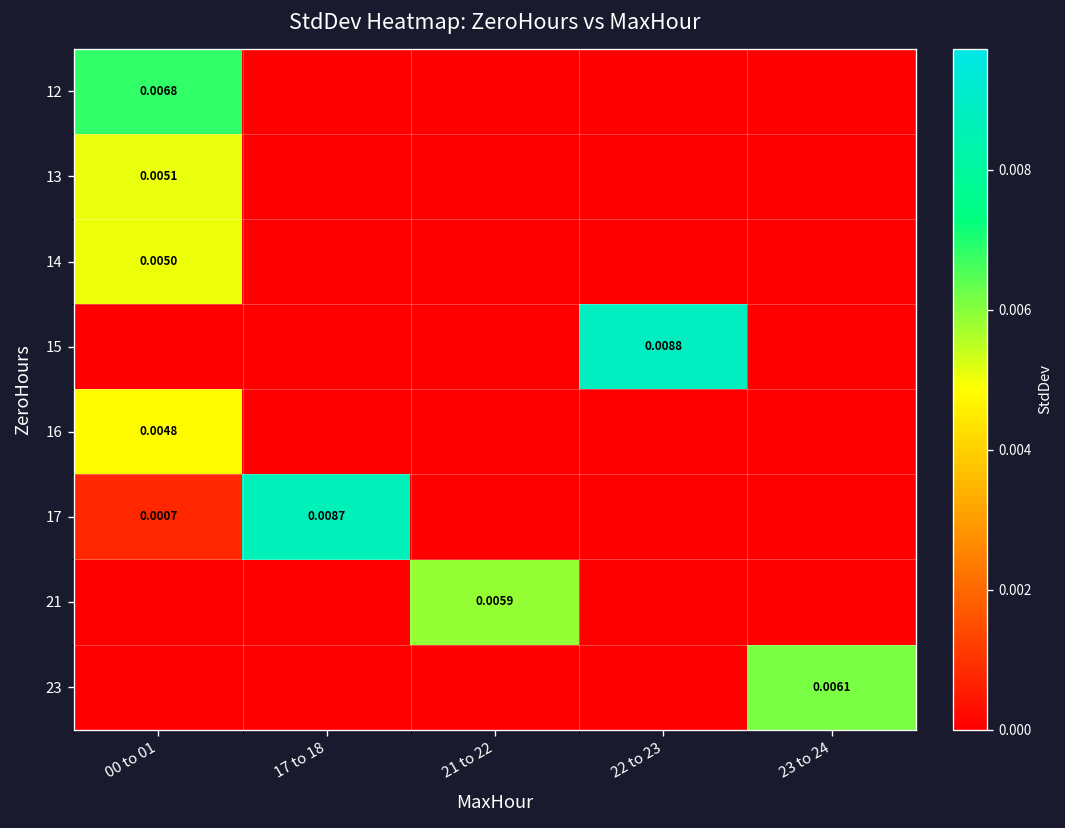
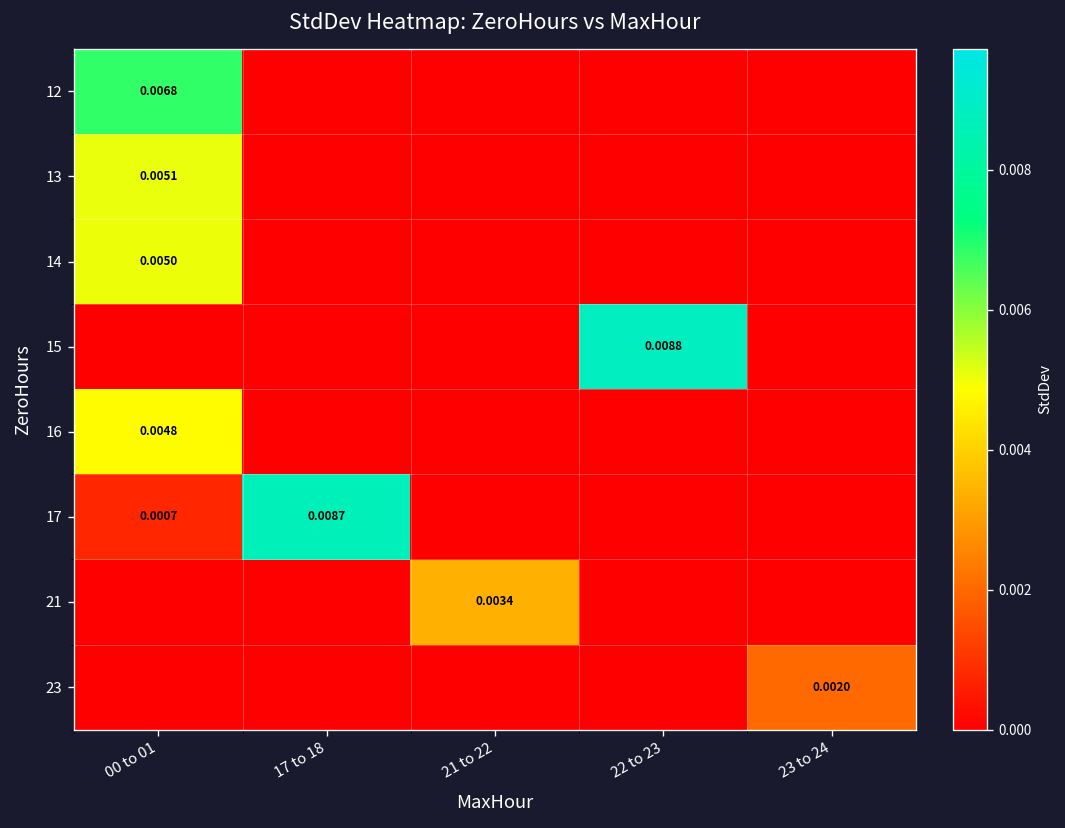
  {
    "12": {
      "00 to 01": 0.0068
    },
    "13": {
      "00 to 01": 0.0051
    },
    "14": {
      "00 to 01": 0.0050
    },
    "15": {
      "22 to 23": 0.0088
    },
    "16": {
      "00 to 01": 0.0048
    },
    "17": {
      "00 to 01": 0.0007,
      "17 to 18": 0.0087
    },
    "21": {
-     "21 to 22": 0.0059
+     "21 to 22": 0.0034
    },
    "23": {
-     "23 to 24": 0.0061
+     "23 to 24": 0.0020
    }
  }
